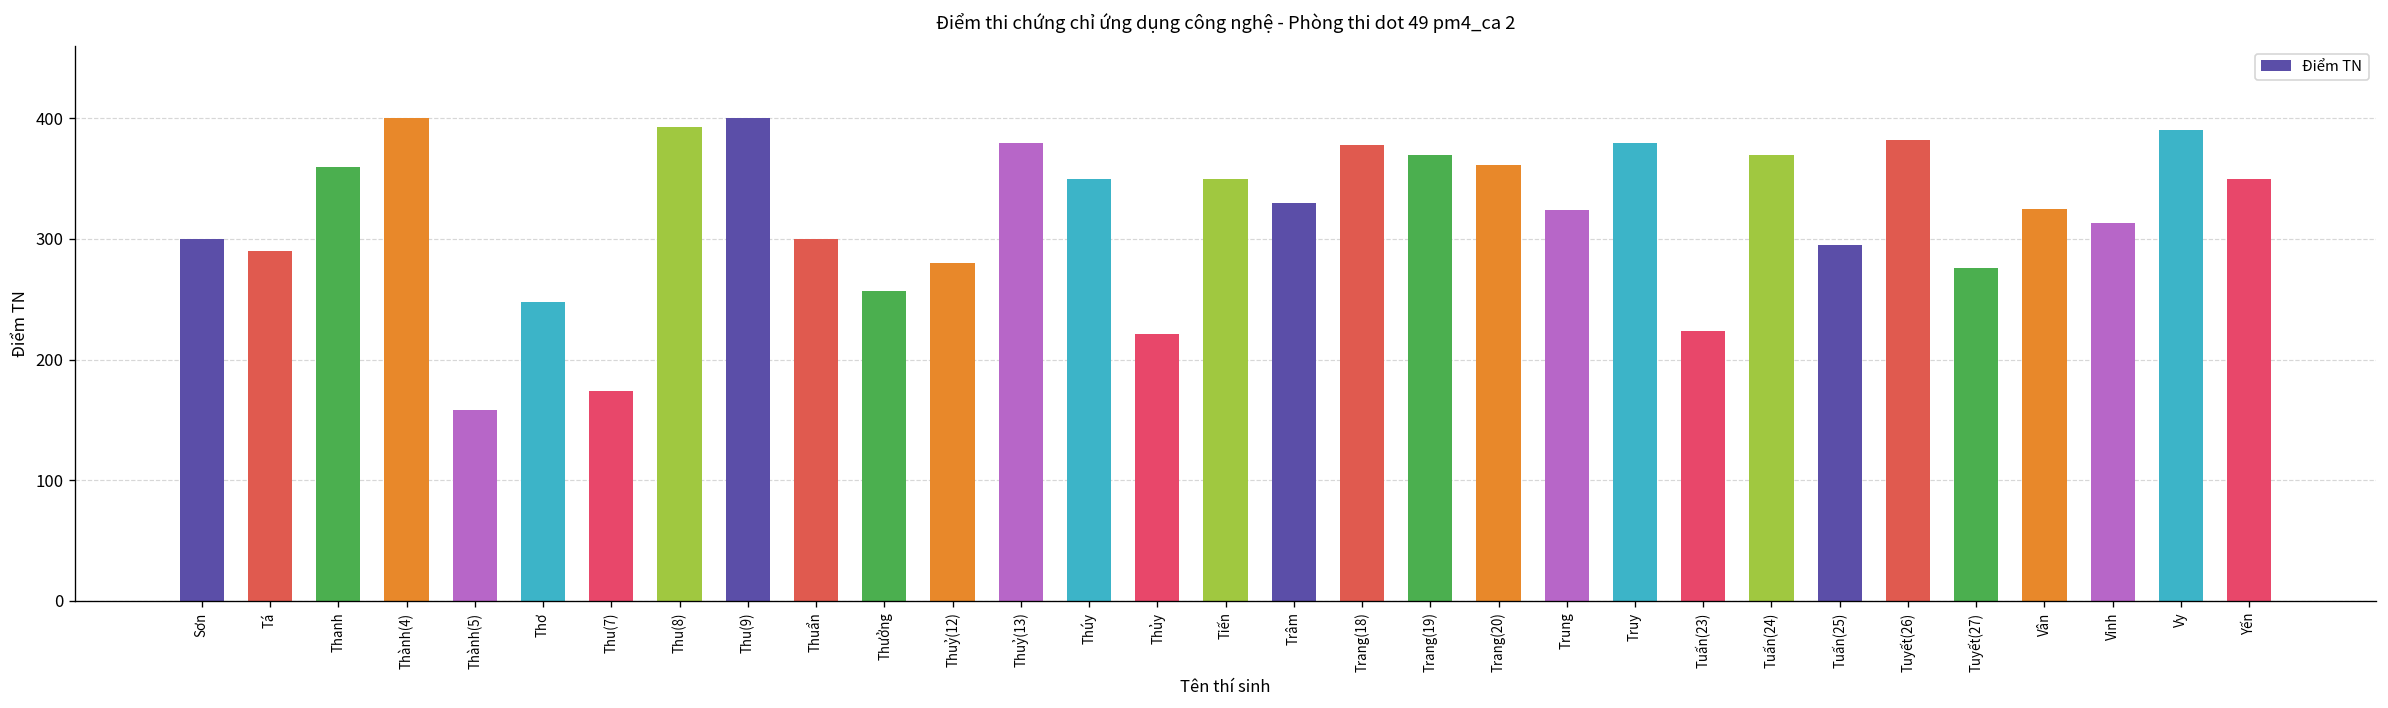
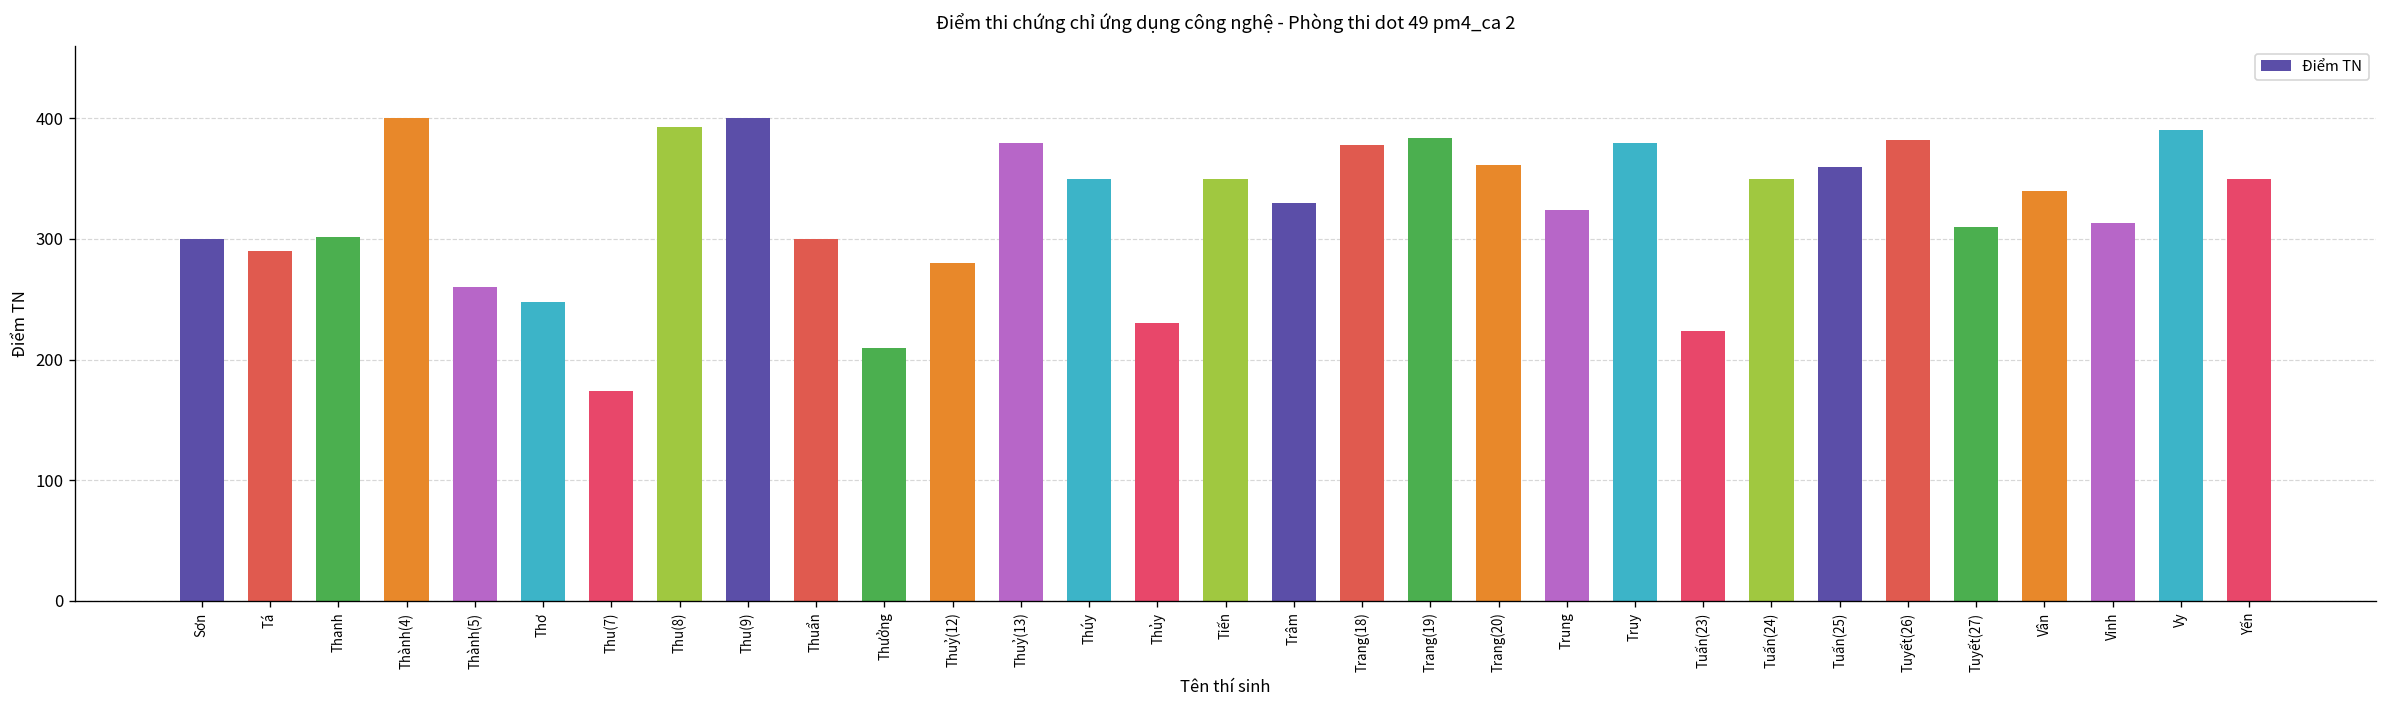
  {
    "Sơn": 300,
    "Tá": 290,
-   "Thanh": 360,
+   "Thanh": 302,
    "Thành(4)": 400,
-   "Thành(5)": 158,
+   "Thành(5)": 260,
    "Thơ": 248,
    "Thu(7)": 174,
    "Thu(8)": 393,
    "Thu(9)": 400,
    "Thuẩn": 300,
-   "Thưởng": 257,
+   "Thưởng": 210,
    "Thuỷ(12)": 280,
    "Thuỷ(13)": 380,
    "Thúy": 350,
-   "Thủy": 221,
+   "Thủy": 230,
    "Tiến": 350,
    "Trâm": 330,
    "Trang(18)": 378,
-   "Trang(19)": 370,
+   "Trang(19)": 384,
    "Trang(20)": 361,
    "Trung": 324,
    "Truy": 380,
    "Tuấn(23)": 224,
-   "Tuấn(24)": 370,
-   "Tuấn(25)": 295,
+   "Tuấn(24)": 350,
+   "Tuấn(25)": 360,
    "Tuyết(26)": 382,
-   "Tuyết(27)": 276,
-   "Vân": 325,
+   "Tuyết(27)": 310,
+   "Vân": 340,
    "Vinh": 313,
    "Vy": 390,
    "Yến": 350
  }
